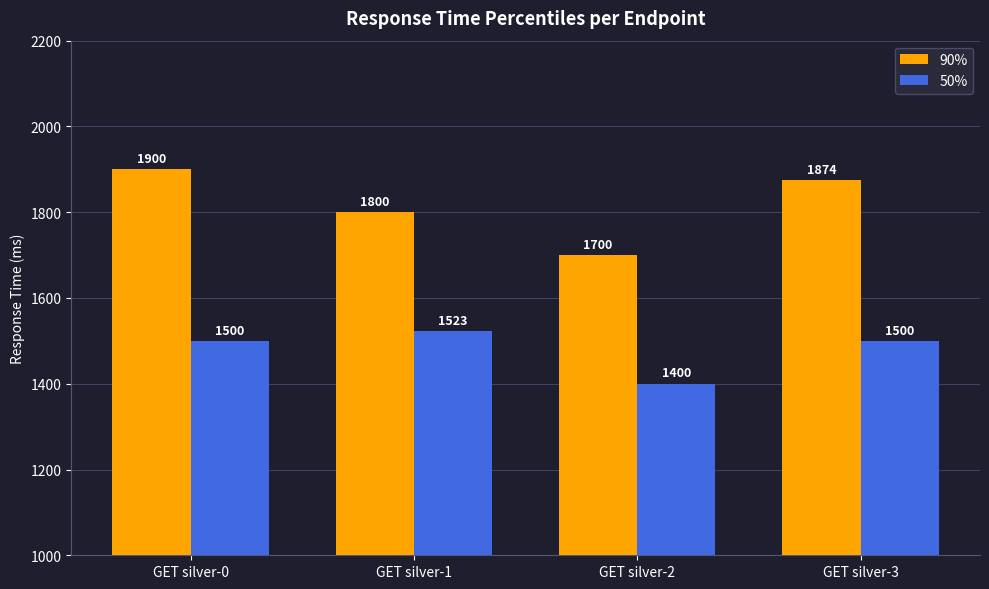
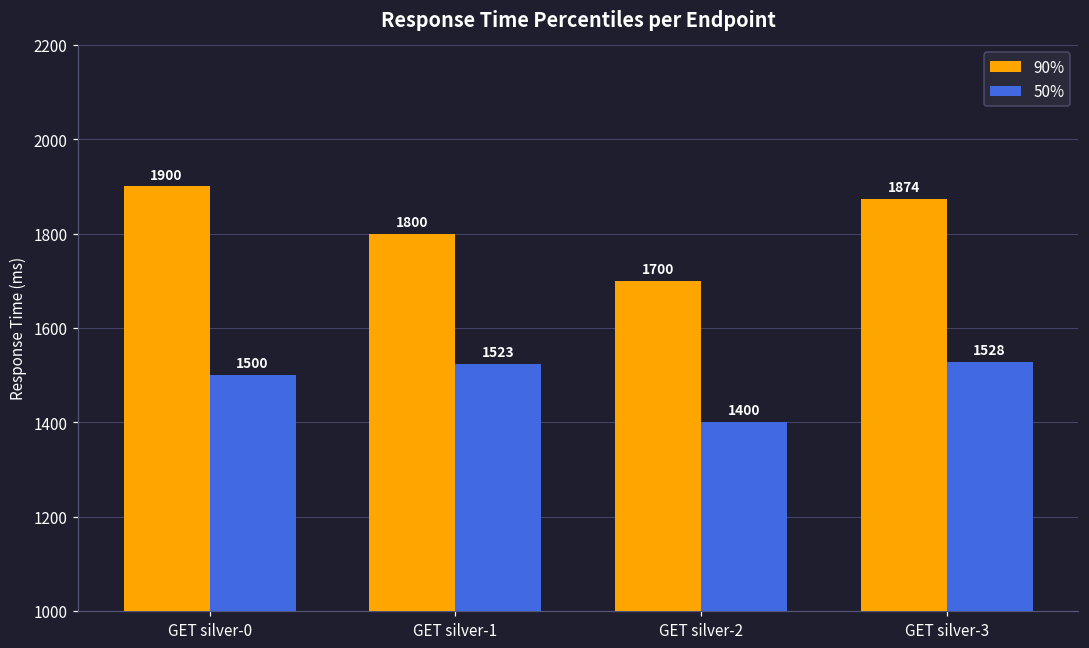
  {
    "90%": {
      "GET silver-0": 1900,
      "GET silver-1": 1800,
      "GET silver-2": 1700,
      "GET silver-3": 1874
    },
    "50%": {
      "GET silver-0": 1500,
      "GET silver-1": 1523,
      "GET silver-2": 1400,
-     "GET silver-3": 1500
+     "GET silver-3": 1528
    }
  }
